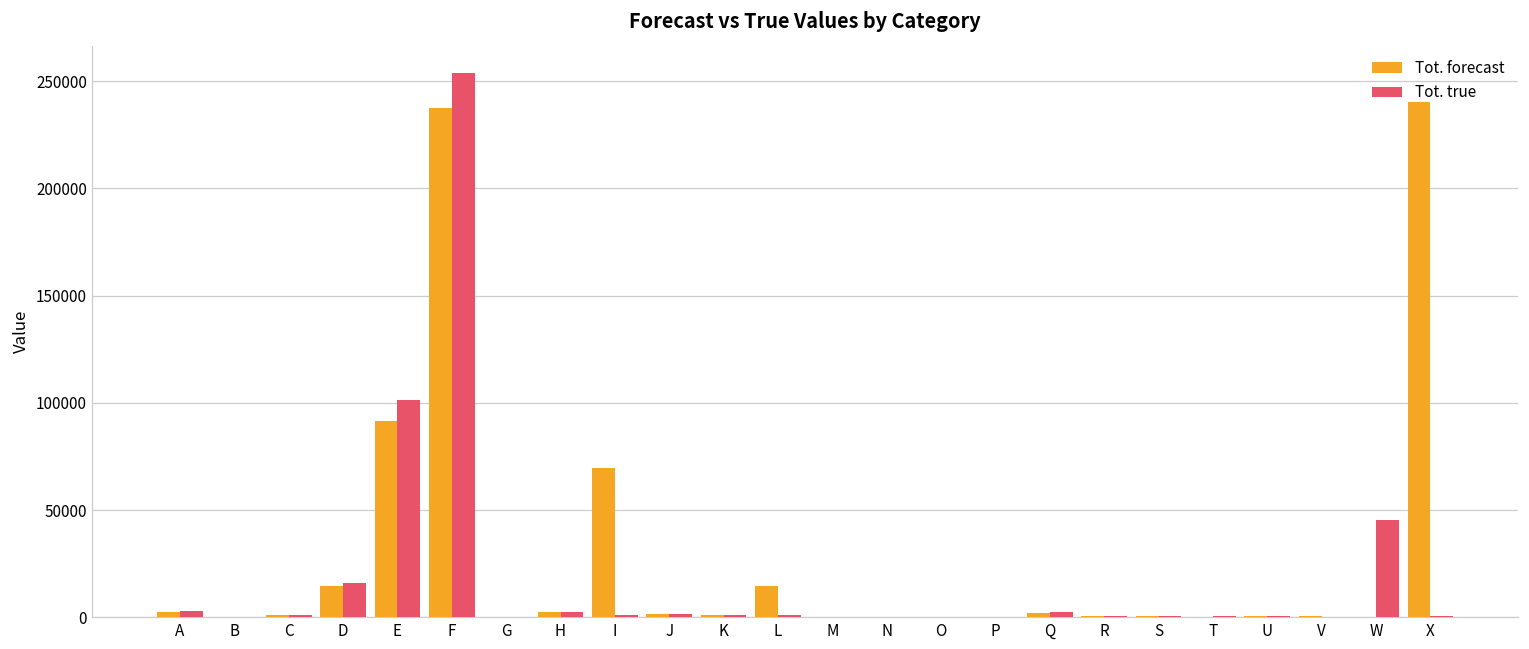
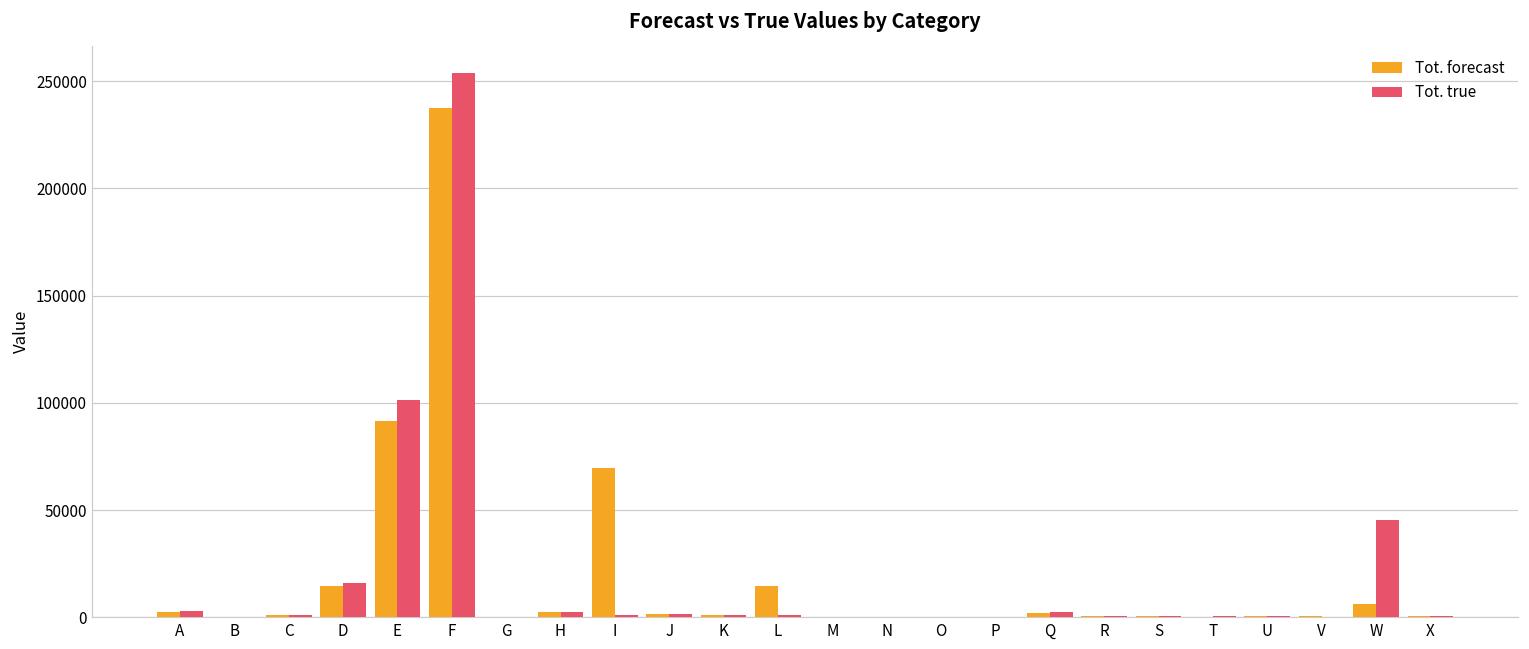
  {
    "Tot. forecast": {
      "A": 3000,
      "D": 15000,
      "E": 91000,
      "F": 237000,
      "H": 2000,
      "I": 70000,
      "J": 2000,
      "L": 15000,
      "Q": 2000,
-     "W": 0,
-     "X": 240000
+     "W": 6000,
+     "X": 1000
    },
    "Tot. true": {
      "A": 3000,
      "D": 16000,
      "E": 101000,
      "F": 254000,
      "H": 3000,
      "J": 2000,
      "Q": 2000,
      "W": 45000
    }
  }
